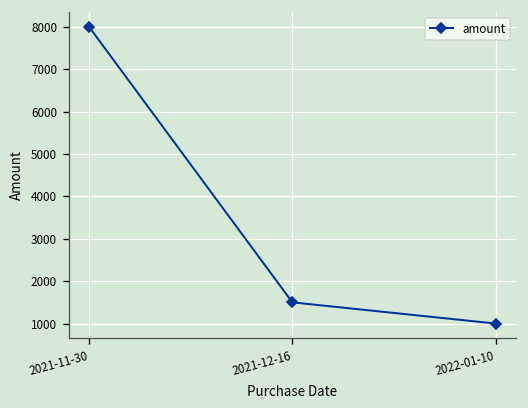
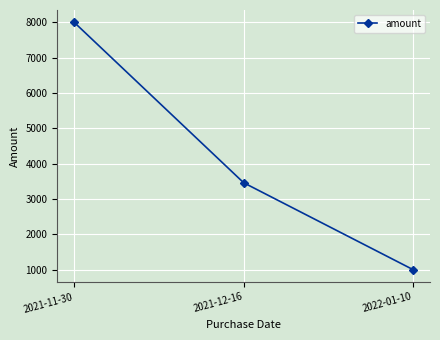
  {
    "2021-11-30": 8000,
-   "2021-12-16": 1500,
+   "2021-12-16": 3500,
    "2022-01-10": 1000
  }
